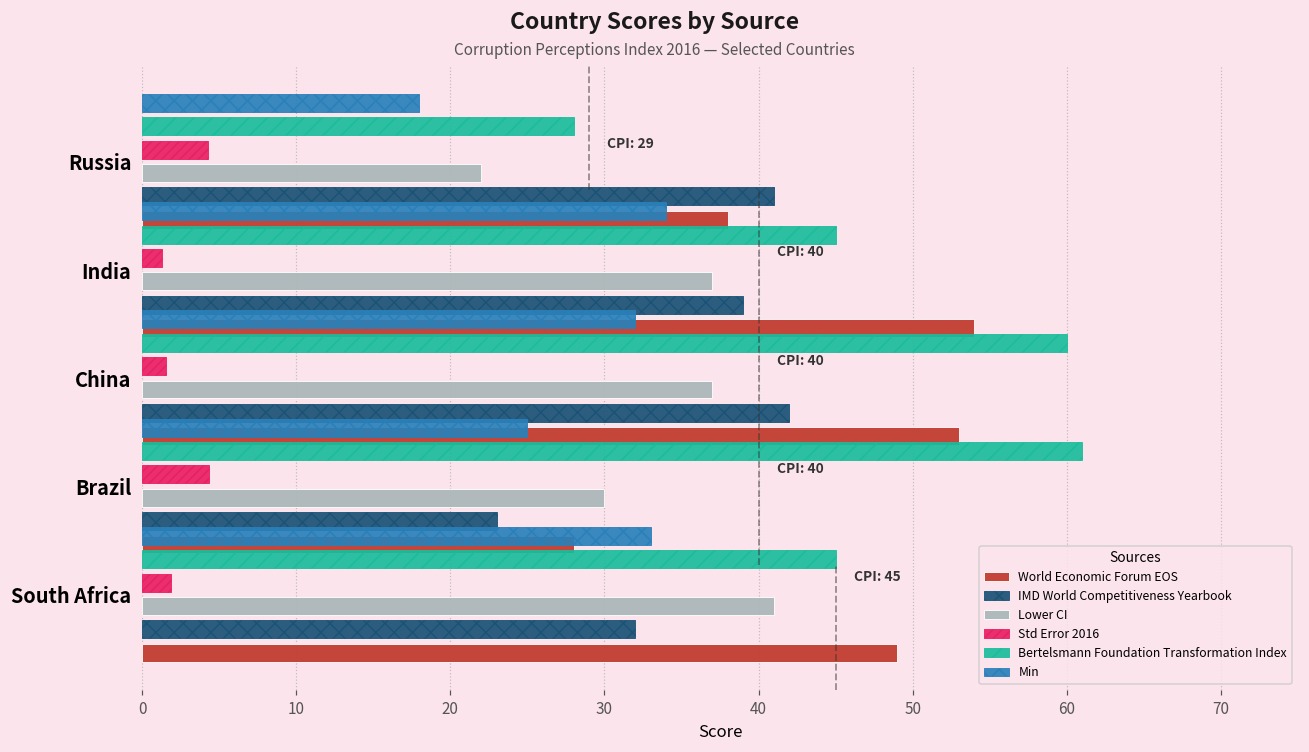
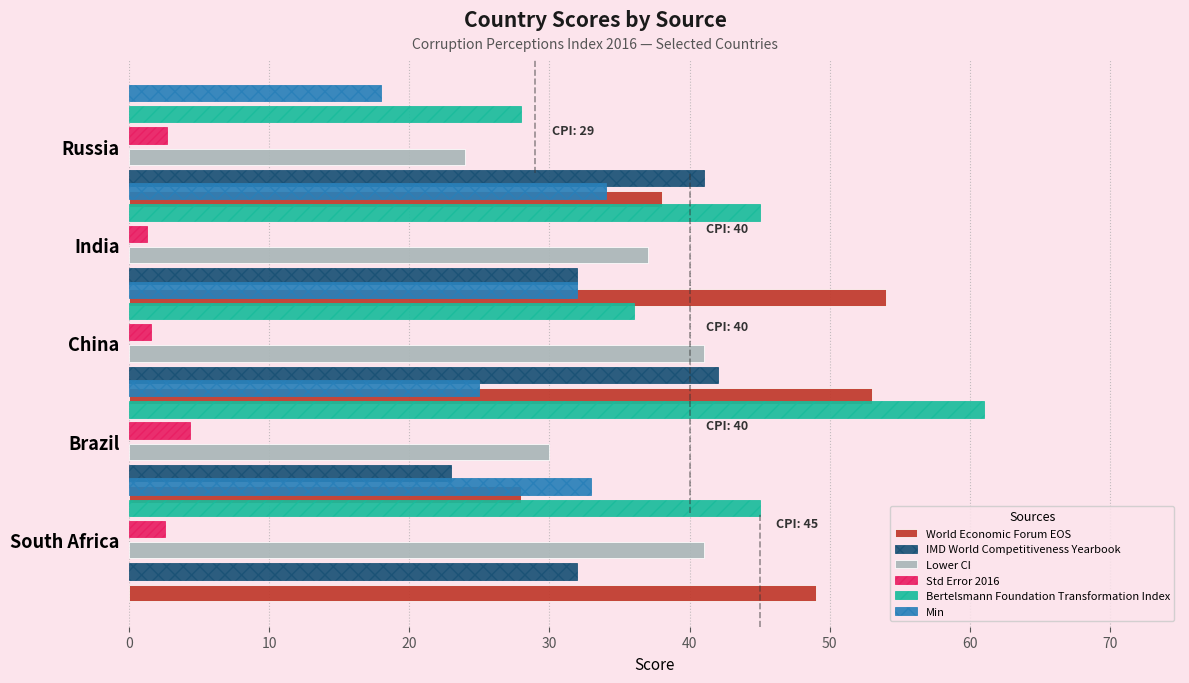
  {
    "IMD World Competitiveness Yearbook": {
      "Russia": 41,
-     "India": 39,
+     "India": 32,
      "China": 42,
      "Brazil": 23,
      "South Africa": 32
    },
    "Lower CI": {
-     "Russia": 22,
+     "Russia": 24,
      "India": 37,
-     "China": 37,
+     "China": 41,
      "Brazil": 30,
      "South Africa": 41
    },
    "Std Error 2016": {
-     "Russia": 4.3,
+     "Russia": 2.7,
      "India": 1.3,
      "China": 1.5,
      "Brazil": 4.3,
-     "South Africa": 1.9
+     "South Africa": 2.6
    },
    "Bertelsmann Foundation Transformation Index": {
      "Russia": 28,
-     "China": 60,
+     "China": 36,
      "Brazil": 61
    }
  }
